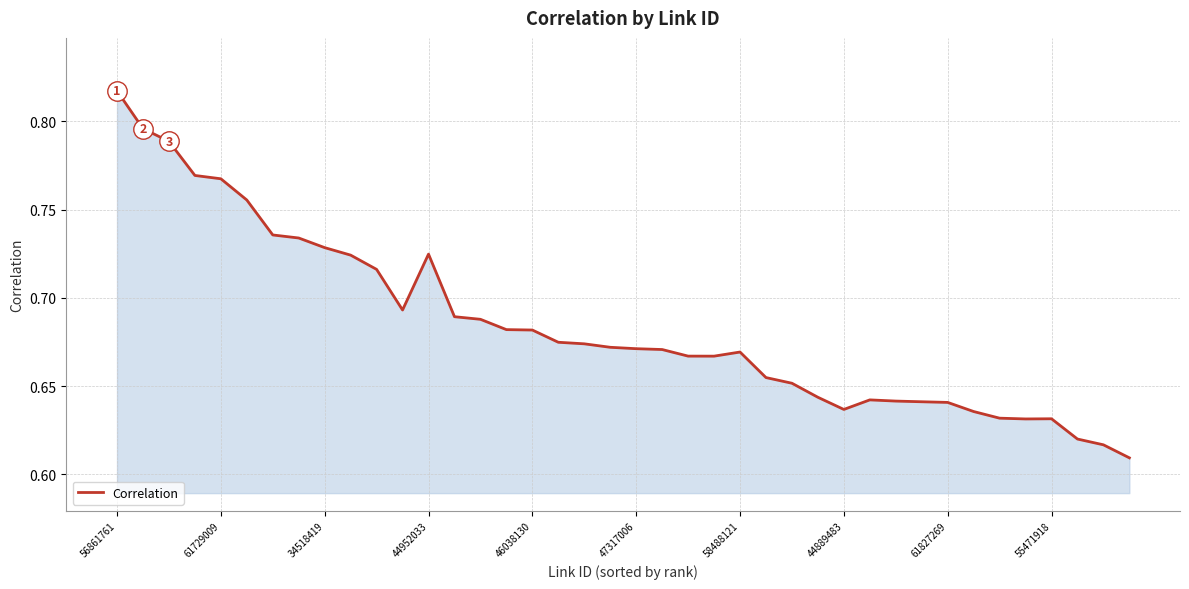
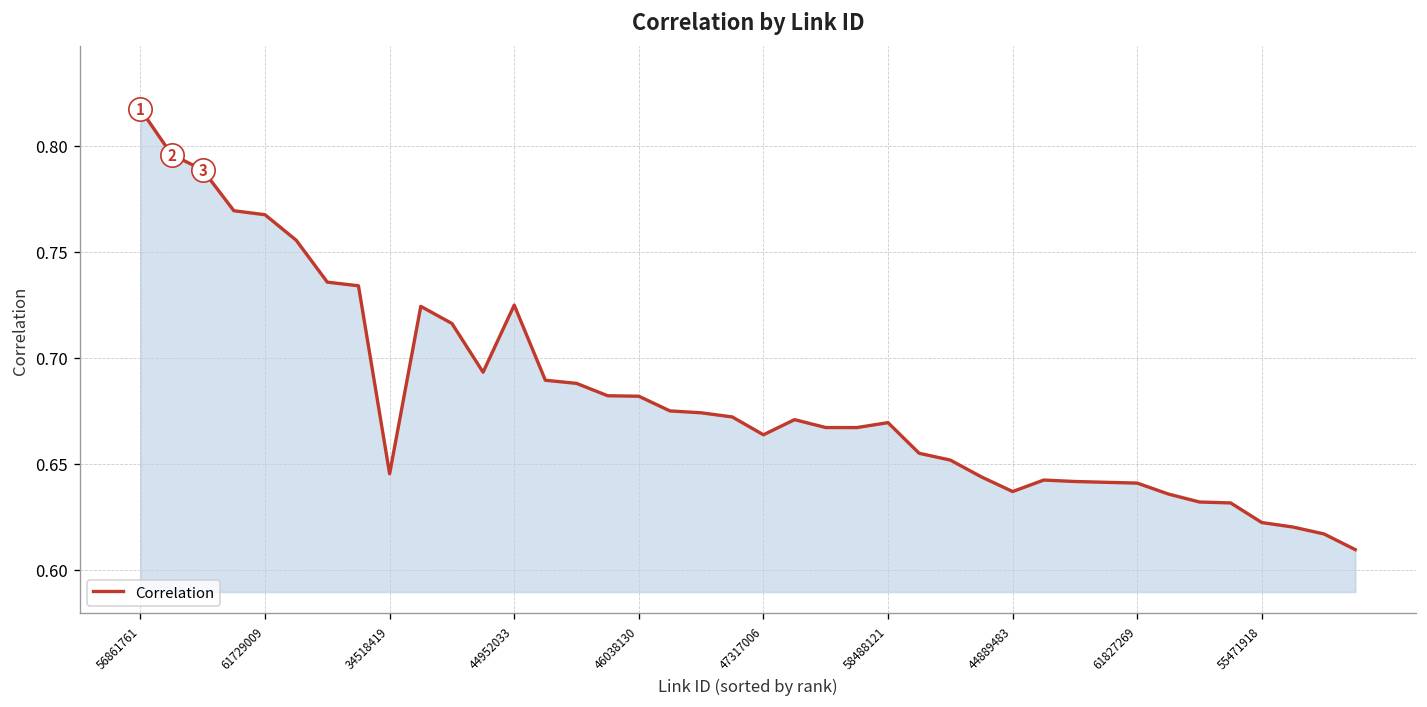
  {
    "Correlation": {
      "61729009": 0.768,
-     "34518419": 0.729,
+     "34518419": 0.645,
      "44952033": 0.725,
      "46038130": 0.682,
-     "47317006": 0.671,
+     "47317006": 0.664,
      "58488121": 0.669,
      "44889483": 0.637,
      "61827269": 0.641,
-     "55471918": 0.632
+     "55471918": 0.622
    }
  }
